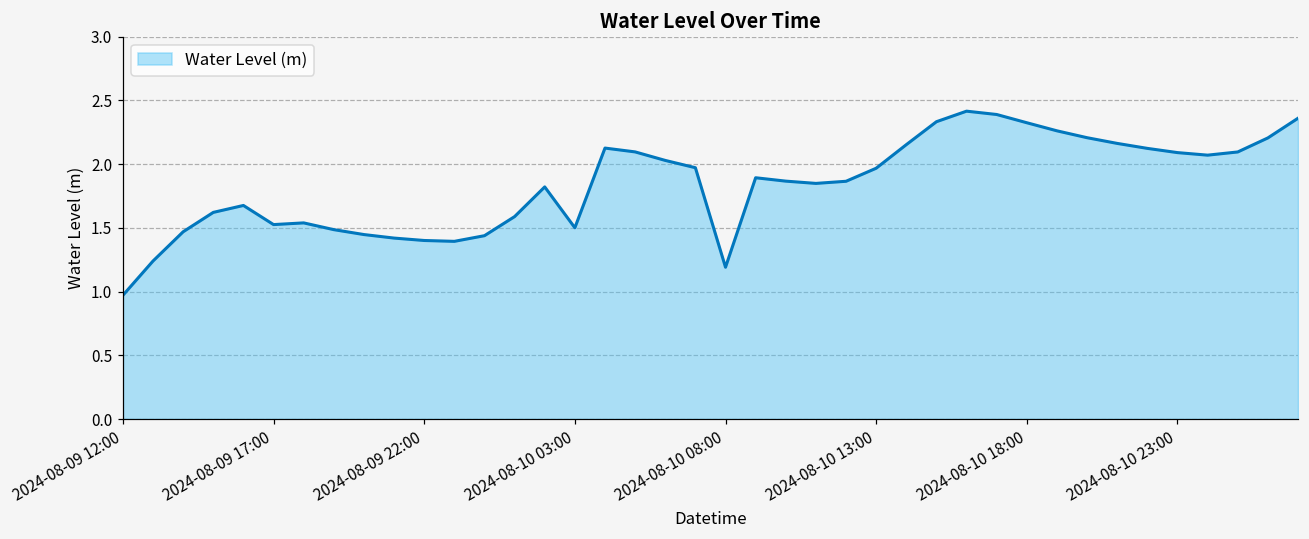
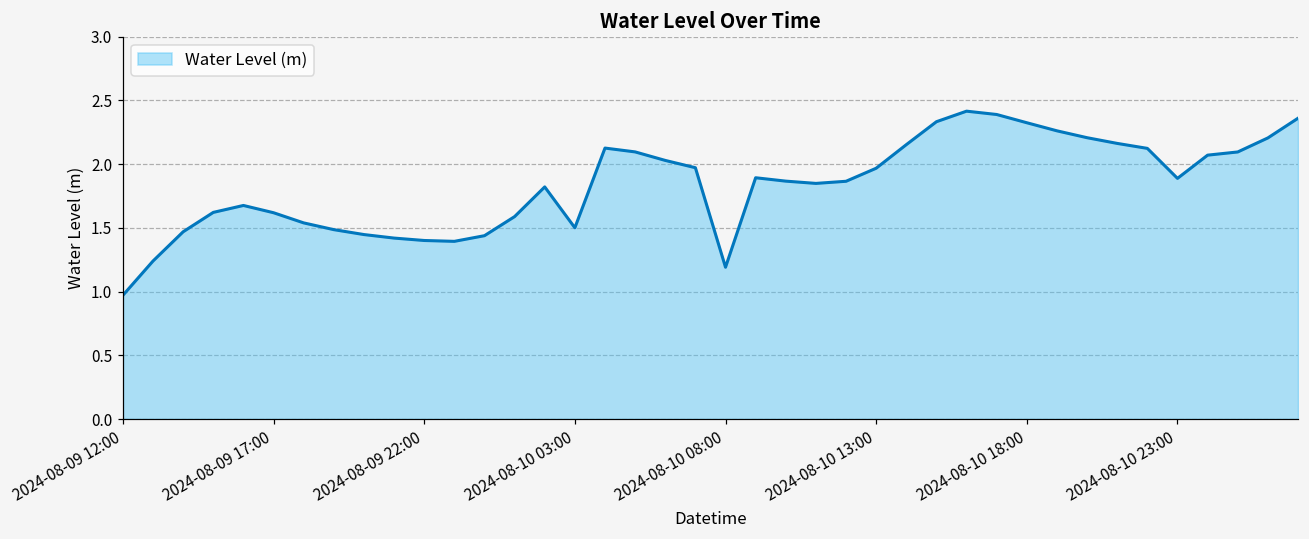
  {
    "2024-08-09 12:00": 0.97,
-   "2024-08-09 17:00": 1.53,
+   "2024-08-09 17:00": 1.62,
    "2024-08-09 22:00": 1.40,
    "2024-08-10 03:00": 1.50,
    "2024-08-10 08:00": 1.19,
    "2024-08-10 13:00": 1.97,
    "2024-08-10 18:00": 2.32,
-   "2024-08-10 23:00": 2.09
+   "2024-08-10 23:00": 1.89
  }
